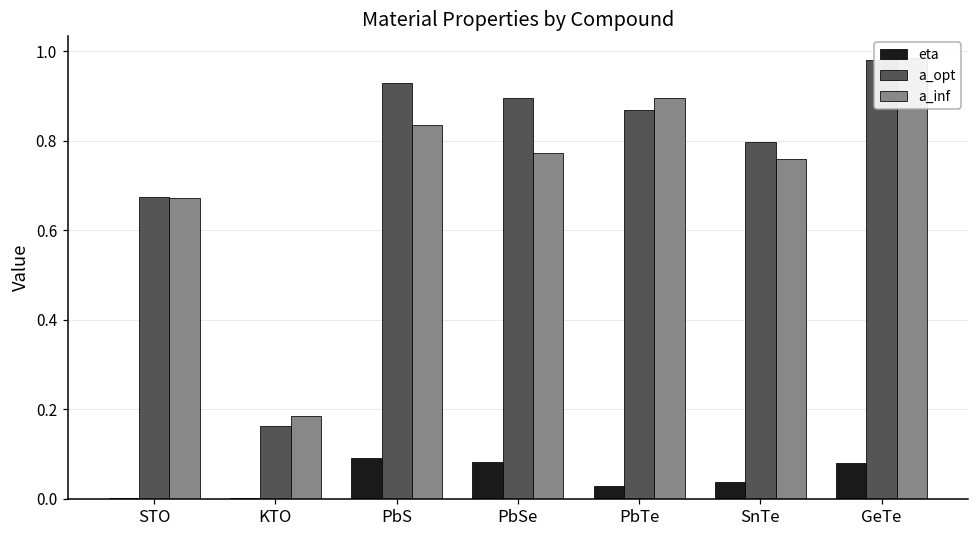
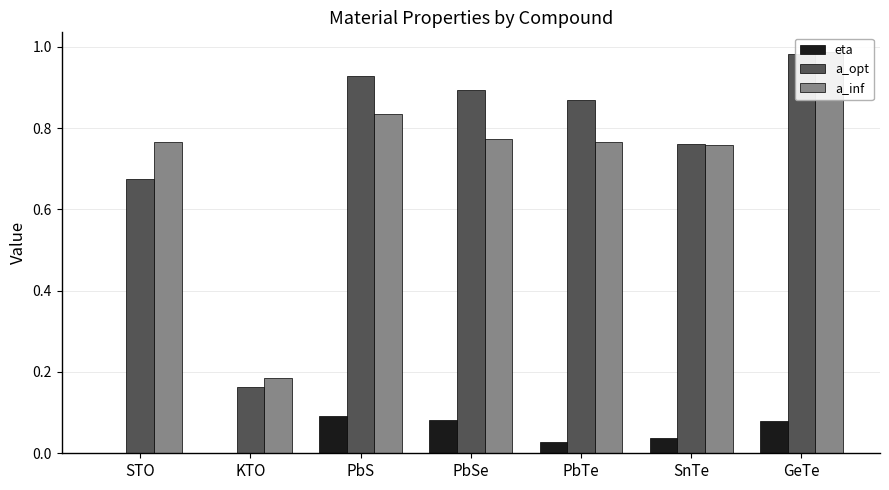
  {
    "eta": {
      "PbS": 0.09,
      "PbSe": 0.08,
      "PbTe": 0.03,
      "SnTe": 0.04,
      "GeTe": 0.08
    },
    "a_opt": {
      "STO": 0.67,
      "KTO": 0.16,
      "PbS": 0.93,
      "PbSe": 0.89,
      "PbTe": 0.87,
-     "SnTe": 0.80
+     "SnTe": 0.76
    },
    "a_inf": {
-     "STO": 0.67,
+     "STO": 0.77,
      "KTO": 0.18,
      "PbS": 0.83,
      "PbSe": 0.77,
-     "PbTe": 0.90,
+     "PbTe": 0.77,
      "SnTe": 0.76
    }
  }
